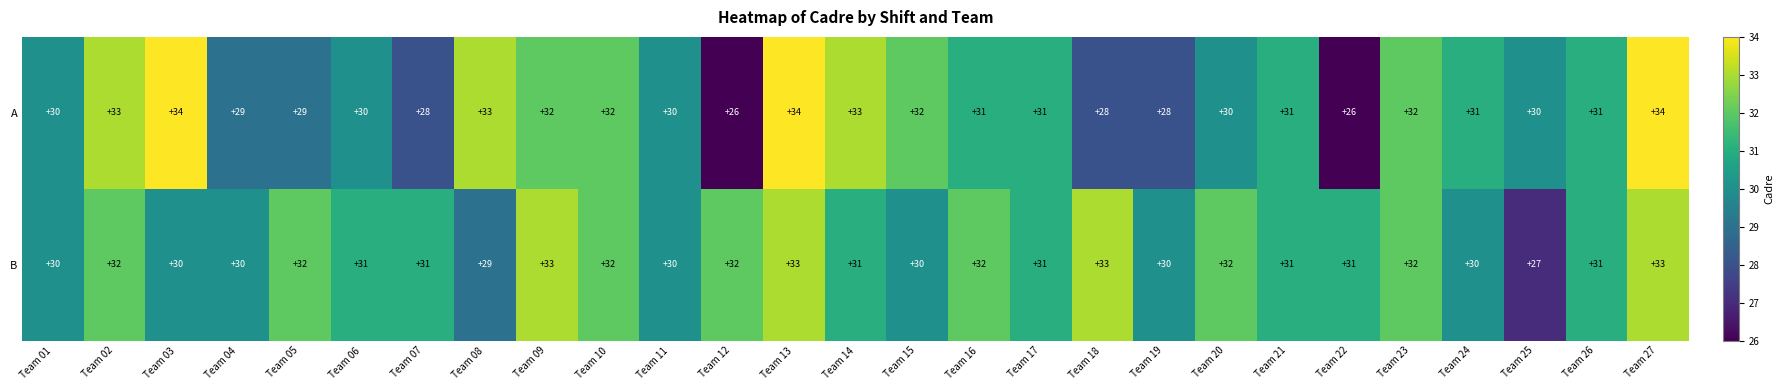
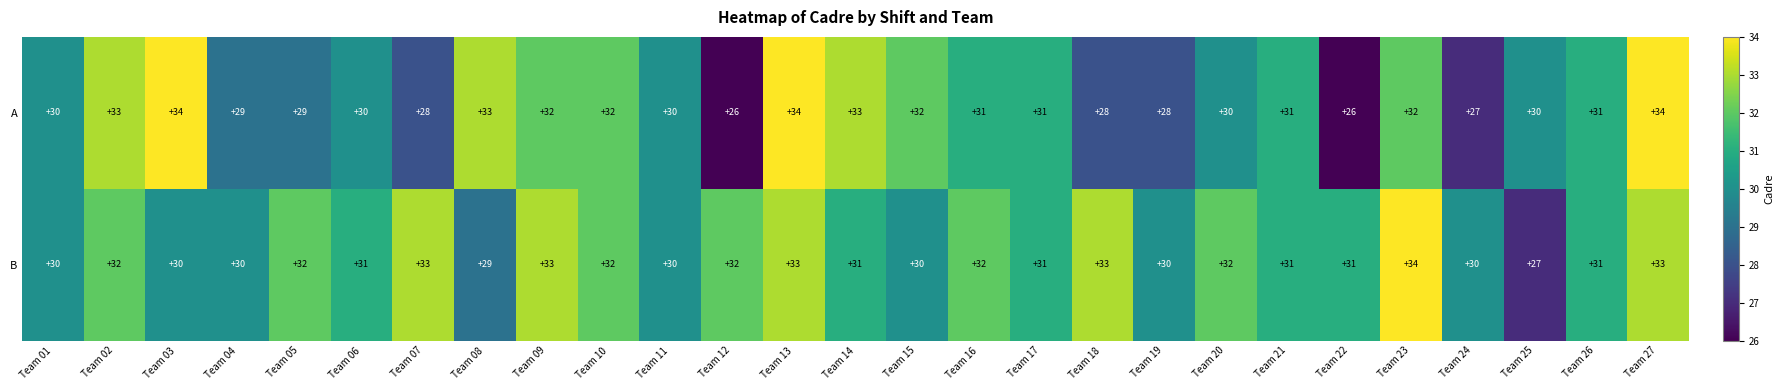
  {
    "A": {
      "Team 01": "+30",
      "Team 02": "+33",
      "Team 03": "+34",
      "Team 04": "+29",
      "Team 05": "+29",
      "Team 06": "+30",
      "Team 07": "+28",
      "Team 08": "+33",
      "Team 09": "+32",
      "Team 10": "+32",
      "Team 11": "+30",
      "Team 12": "+26",
      "Team 13": "+34",
      "Team 14": "+33",
      "Team 15": "+32",
      "Team 16": "+31",
      "Team 17": "+31",
      "Team 18": "+28",
      "Team 19": "+28",
      "Team 20": "+30",
      "Team 21": "+31",
      "Team 22": "+26",
      "Team 23": "+32",
-     "Team 24": "+31",
+     "Team 24": "+27",
      "Team 25": "+30",
      "Team 26": "+31",
      "Team 27": "+34"
    },
    "B": {
      "Team 01": "+30",
      "Team 02": "+32",
      "Team 03": "+30",
      "Team 04": "+30",
      "Team 05": "+32",
      "Team 06": "+31",
-     "Team 07": "+31",
+     "Team 07": "+33",
      "Team 08": "+29",
      "Team 09": "+33",
      "Team 10": "+32",
      "Team 11": "+30",
      "Team 12": "+32",
      "Team 13": "+33",
      "Team 14": "+31",
      "Team 15": "+30",
      "Team 16": "+32",
      "Team 17": "+31",
      "Team 18": "+33",
      "Team 19": "+30",
      "Team 20": "+32",
      "Team 21": "+31",
      "Team 22": "+31",
-     "Team 23": "+32",
+     "Team 23": "+34",
      "Team 24": "+30",
      "Team 25": "+27",
      "Team 26": "+31",
      "Team 27": "+33"
    }
  }
